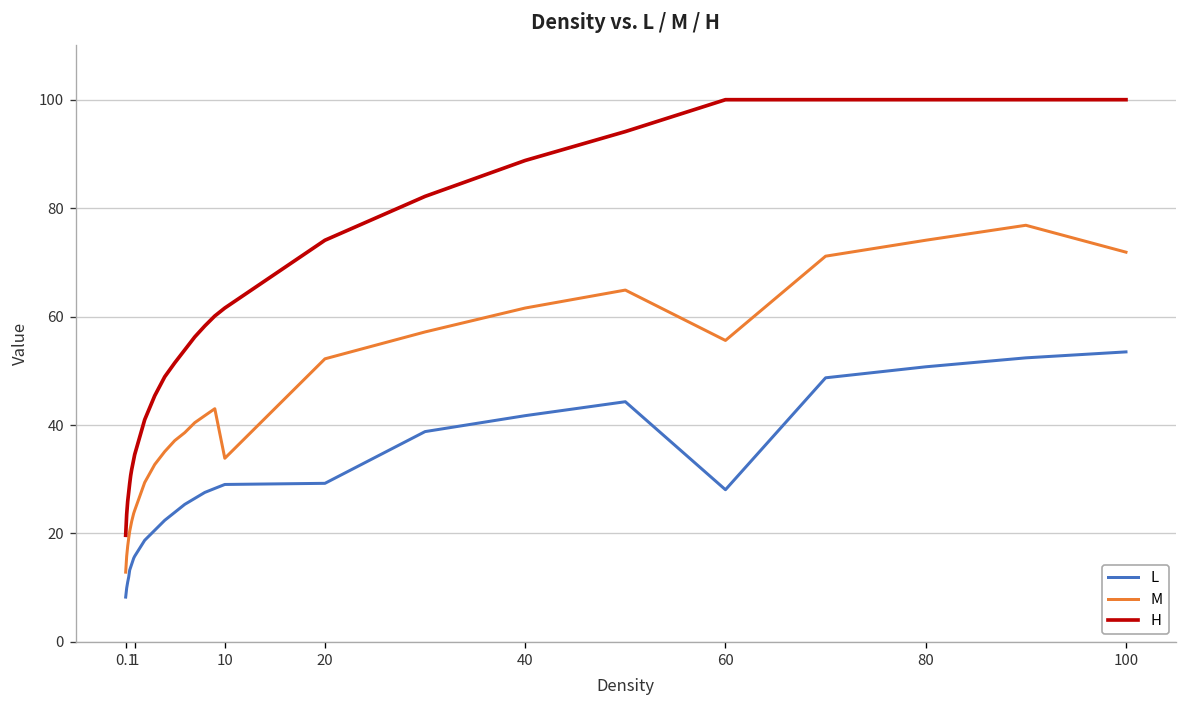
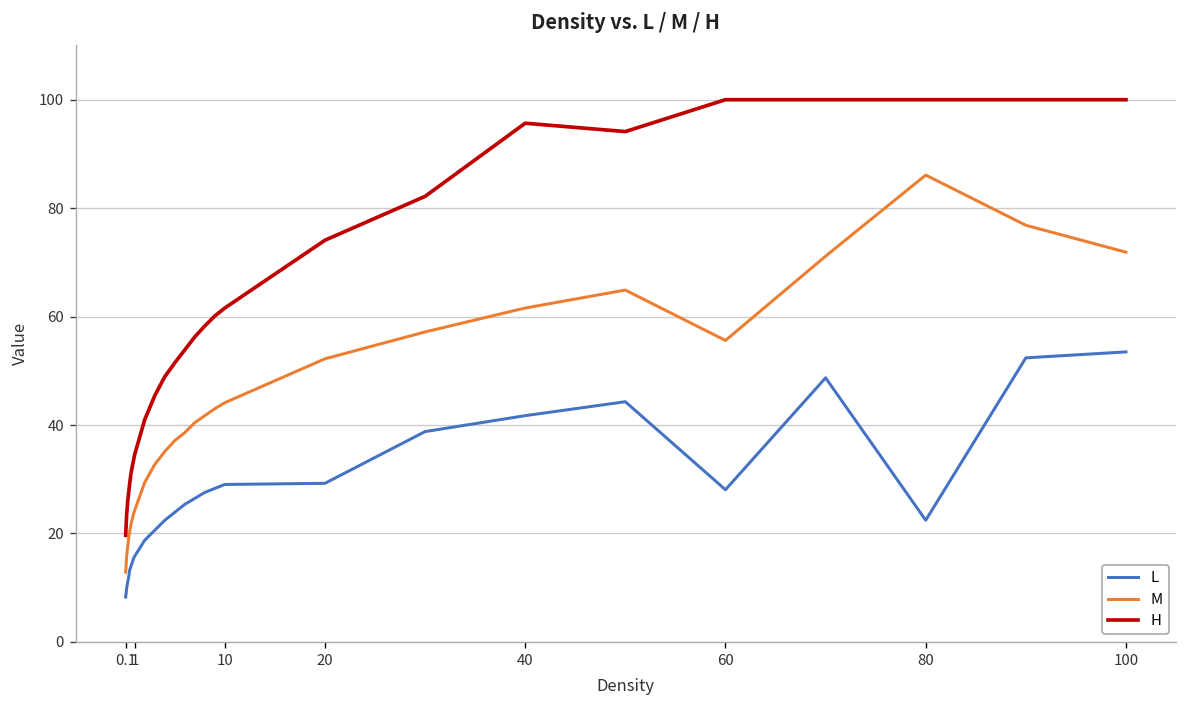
  {
    "L": {
      "10": 29,
      "20": 29,
      "40": 42,
      "60": 28,
-     "80": 51,
+     "80": 22,
      "100": 53
    },
    "M": {
-     "10": 34,
+     "10": 44,
      "20": 52,
      "40": 62,
      "60": 56,
-     "80": 74,
+     "80": 86,
      "100": 72
    },
    "H": {
      "10": 62,
      "20": 74,
-     "40": 89,
+     "40": 96,
      "60": 100,
      "80": 100,
      "100": 100
    }
  }
